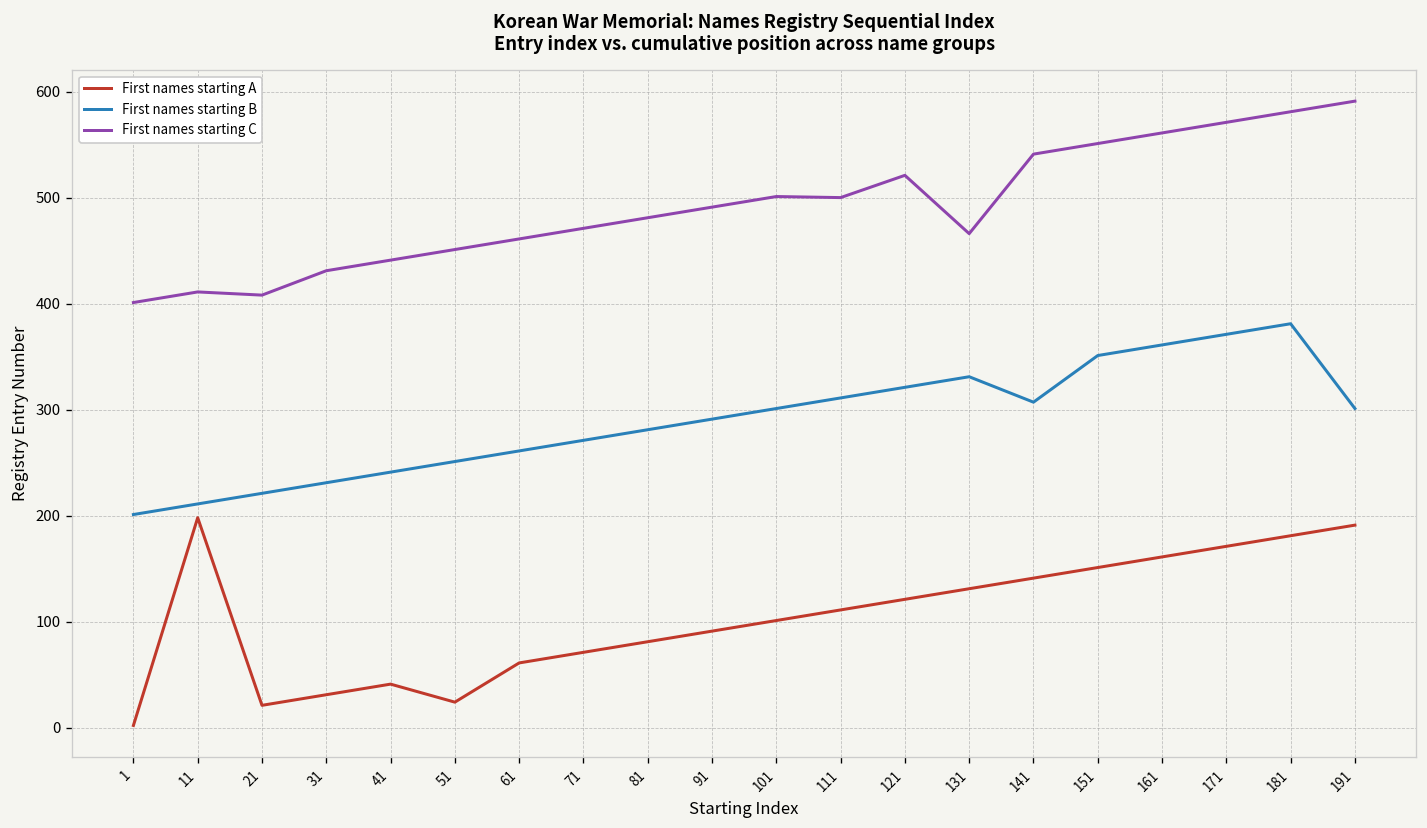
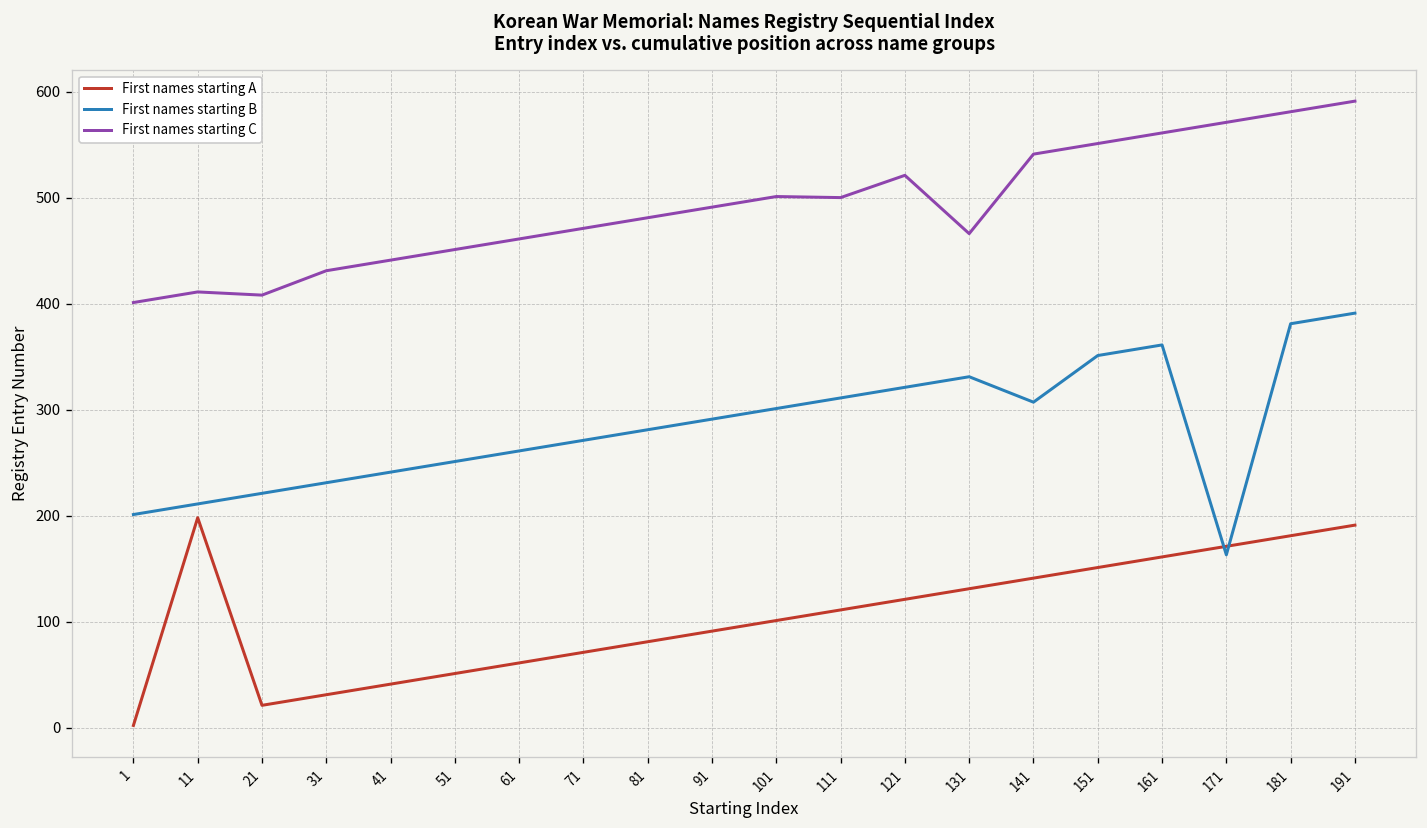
  {
    "First names starting A": {
      "1": 0,
      "11": 200,
      "21": 20,
      "31": 30,
      "41": 40,
-     "51": 20,
+     "51": 50,
      "61": 60,
      "71": 70,
      "81": 80,
      "91": 90,
      "101": 100,
      "111": 110,
      "121": 120,
      "131": 130,
      "141": 140,
      "151": 150,
      "161": 160,
      "171": 170,
      "181": 180,
      "191": 190
    },
    "First names starting B": {
      "1": 200,
      "11": 210,
      "21": 220,
      "31": 230,
      "41": 240,
      "51": 250,
      "61": 260,
      "71": 270,
      "81": 280,
      "91": 290,
      "101": 300,
      "111": 310,
      "121": 320,
      "131": 330,
      "141": 310,
      "151": 350,
      "161": 360,
-     "171": 370,
+     "171": 160,
      "181": 380,
-     "191": 300
+     "191": 390
    },
    "First names starting C": {
      "1": 400,
      "11": 410,
      "21": 410,
      "31": 430,
      "41": 440,
      "51": 450,
      "61": 460,
      "71": 470,
      "81": 480,
      "91": 490,
      "101": 500,
      "111": 500,
      "121": 520,
      "131": 470,
      "141": 540,
      "151": 550,
      "161": 560,
      "171": 570,
      "181": 580,
      "191": 590
    }
  }
